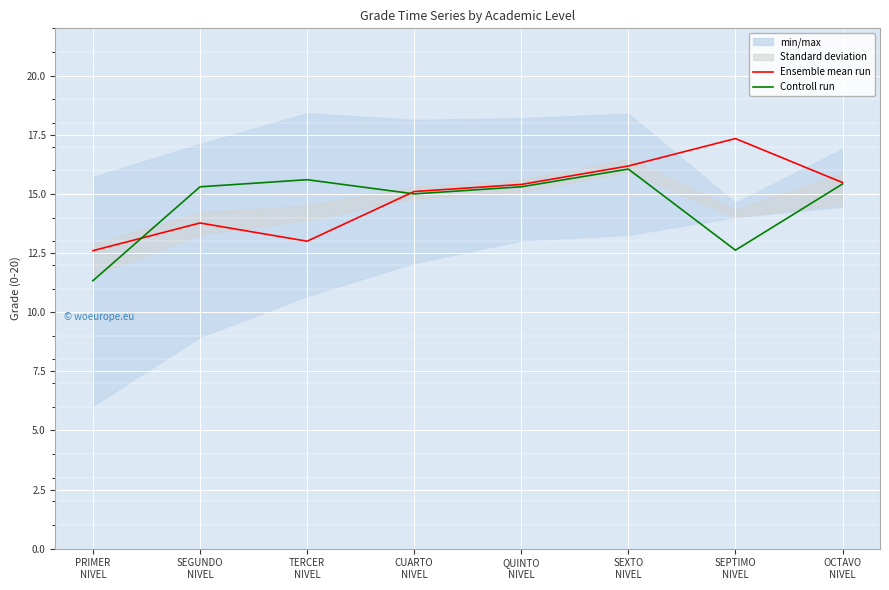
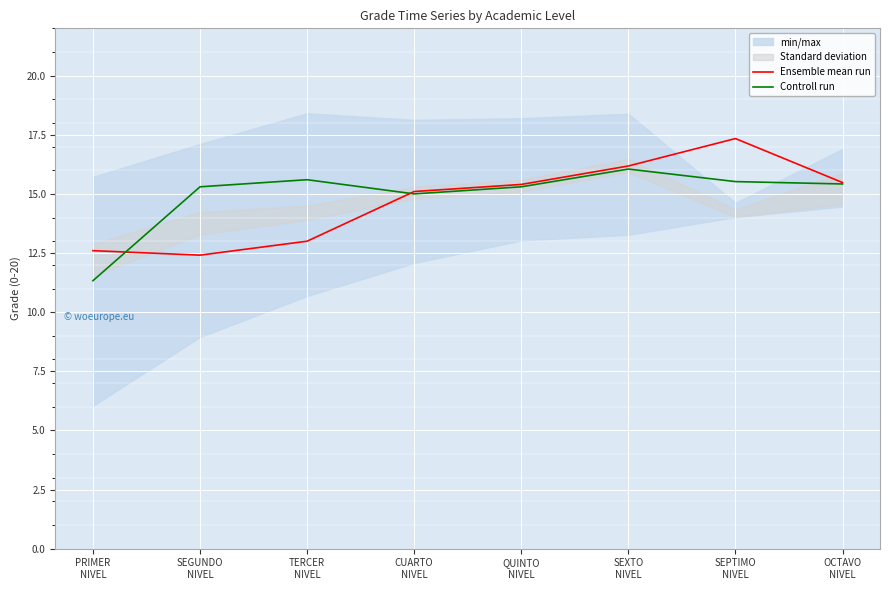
  {
    "Ensemble mean run": {
      "PRIMER NIVEL": 12.6,
-     "SEGUNDO NIVEL": 13.8,
+     "SEGUNDO NIVEL": 12.4,
      "TERCER NIVEL": 13.0,
      "SEXTO NIVEL": 16.2,
      "SEPTIMO NIVEL": 17.3
    },
    "Controll run": {
      "PRIMER NIVEL": 11.3,
      "SEGUNDO NIVEL": 15.3,
      "TERCER NIVEL": 15.6,
      "SEXTO NIVEL": 16.1,
-     "SEPTIMO NIVEL": 12.6
+     "SEPTIMO NIVEL": 15.5
    }
  }
